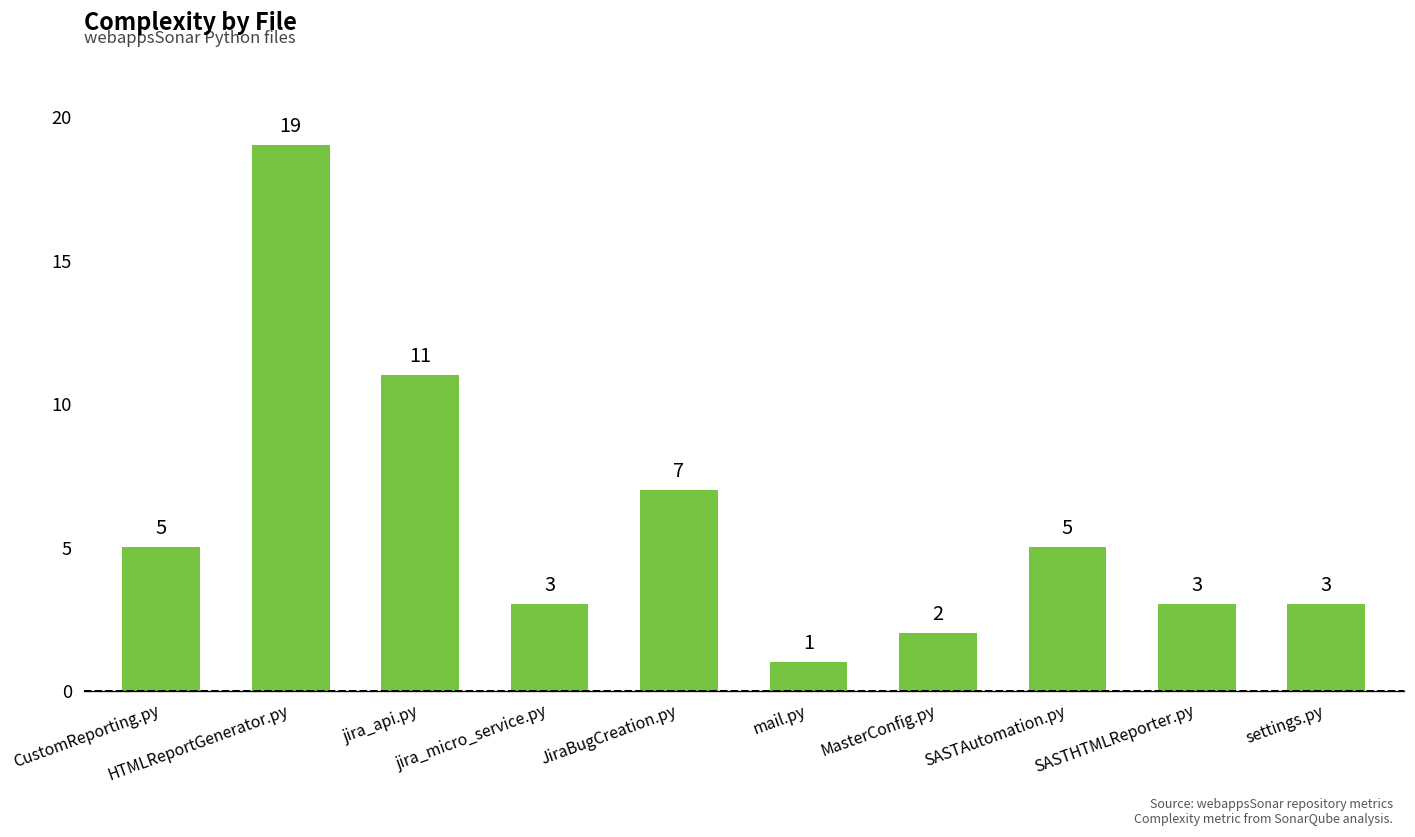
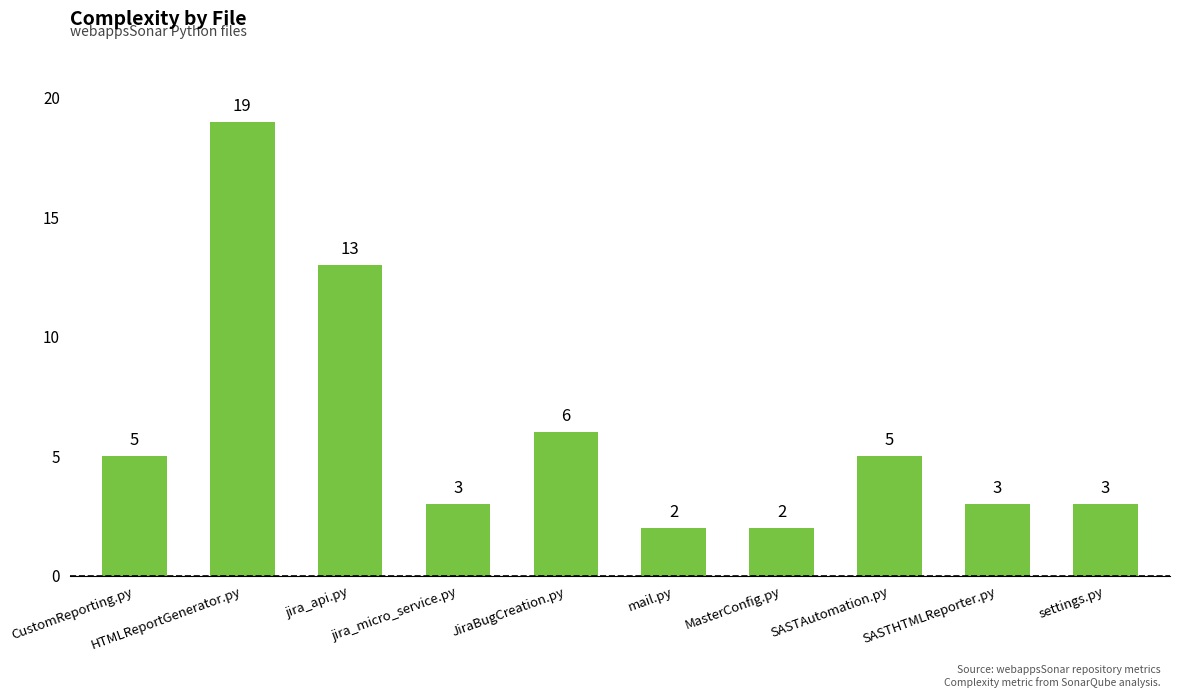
  {
    "CustomReporting.py": 5,
    "HTMLReportGenerator.py": 19,
-   "jira_api.py": 11,
+   "jira_api.py": 13,
    "jira_micro_service.py": 3,
-   "JiraBugCreation.py": 7,
-   "mail.py": 1,
+   "JiraBugCreation.py": 6,
+   "mail.py": 2,
    "MasterConfig.py": 2,
    "SASTAutomation.py": 5,
    "SASTHTMLReporter.py": 3,
    "settings.py": 3
  }
